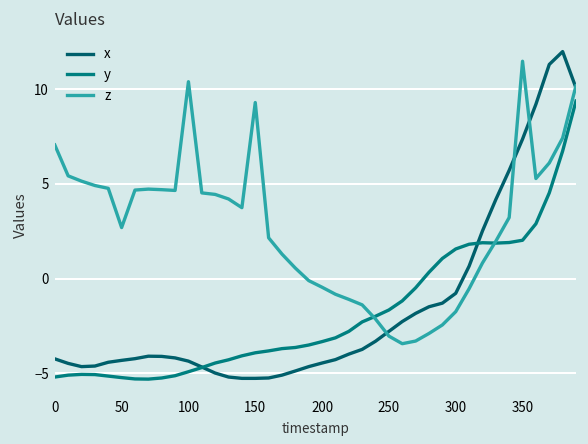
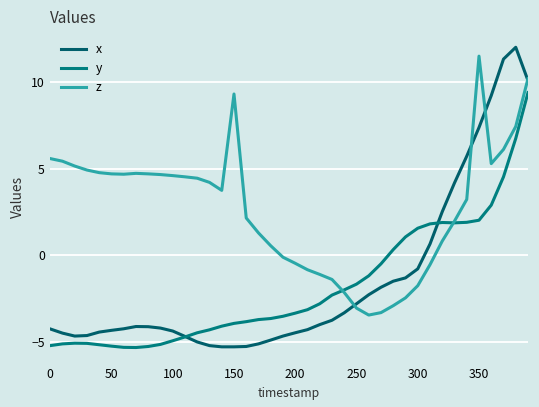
  {
    "z": {
-     "0": 7.1,
-     "50": 2.7,
-     "100": 10.4,
+     "0": 5.6,
+     "50": 4.7,
+     "100": 4.6,
      "150": 9.3,
      "200": -0.5,
      "250": -3.0,
      "300": -1.7,
      "350": 11.5
    }
  }
